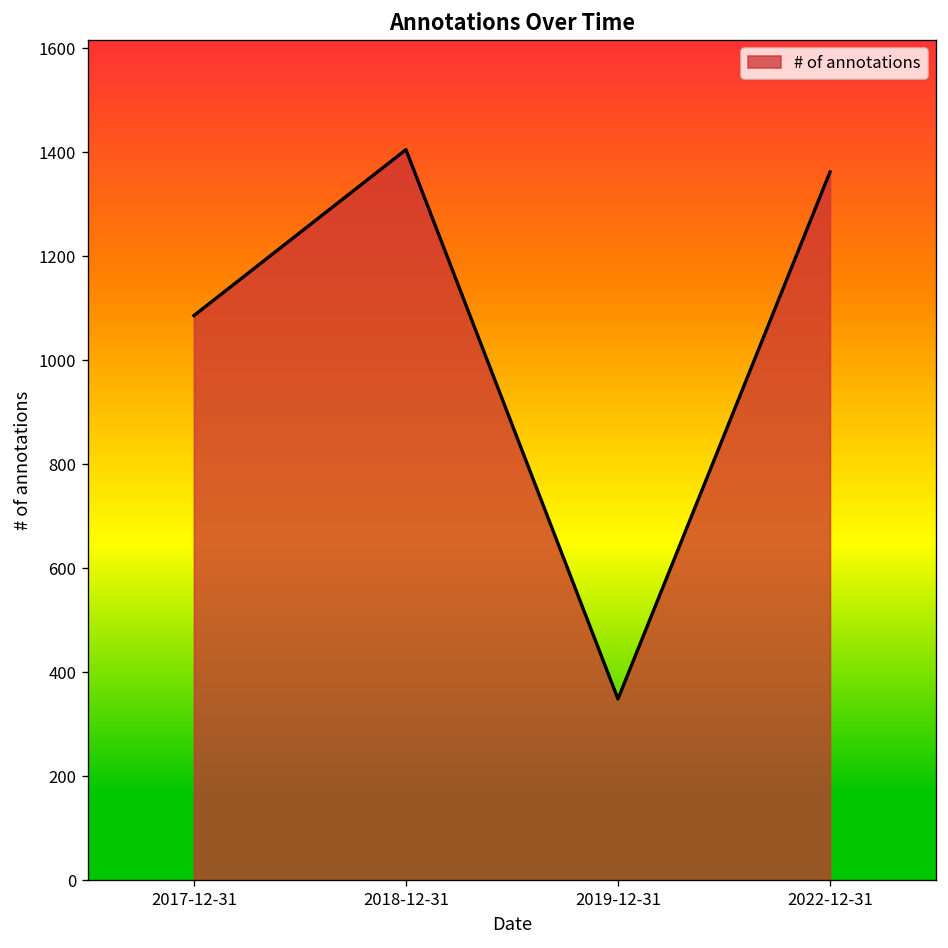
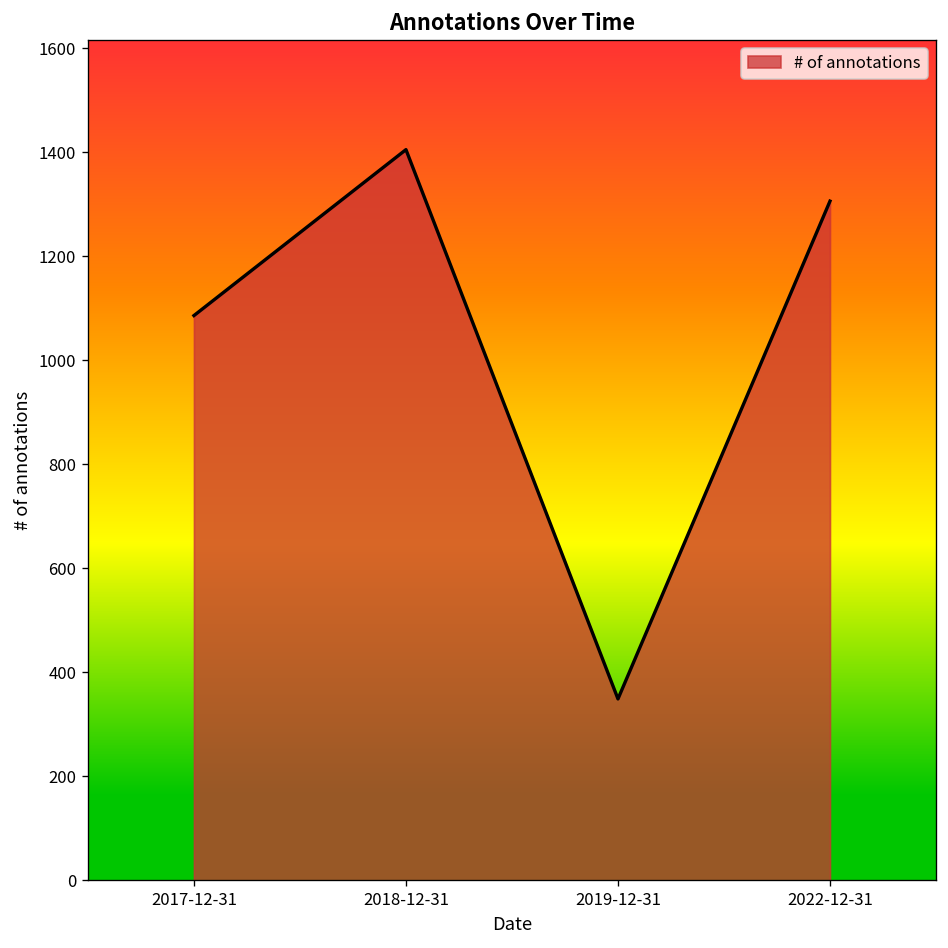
  {
    "2017-12-31": 1090,
    "2018-12-31": 1410,
    "2019-12-31": 350,
-   "2022-12-31": 1360
+   "2022-12-31": 1310
  }
